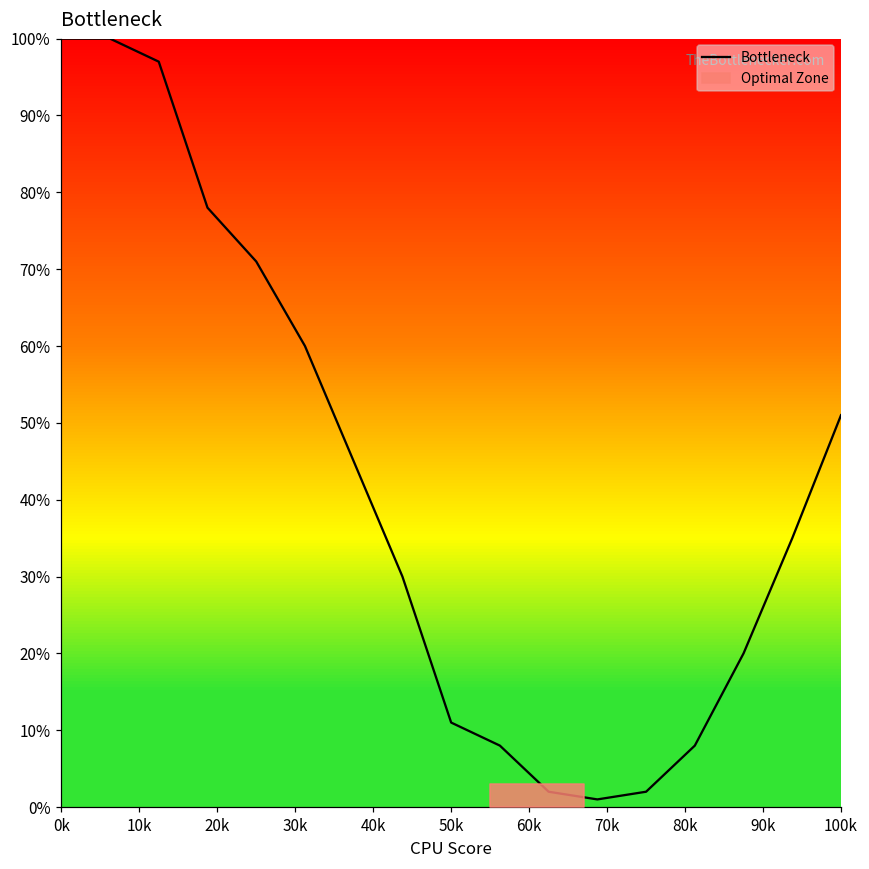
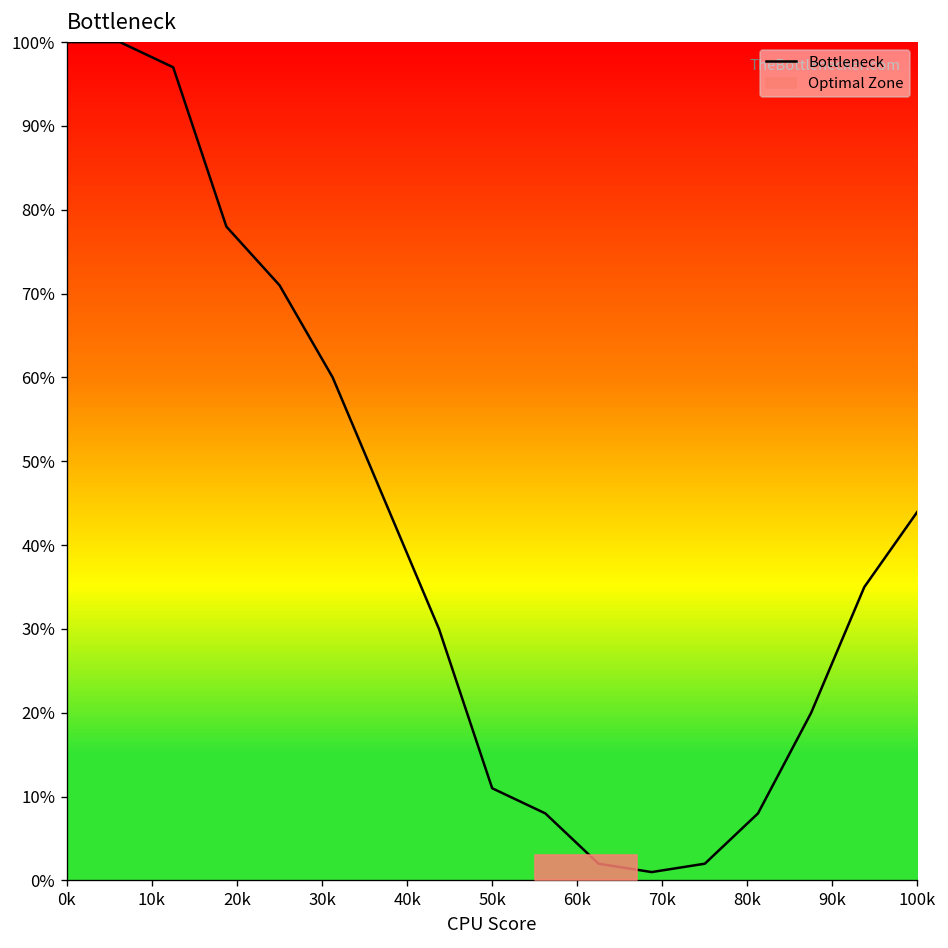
  {
    "Bottleneck": {
      "0k": "100%",
      "50k": "11%",
-     "100k": "51%"
+     "100k": "44%"
    }
  }
